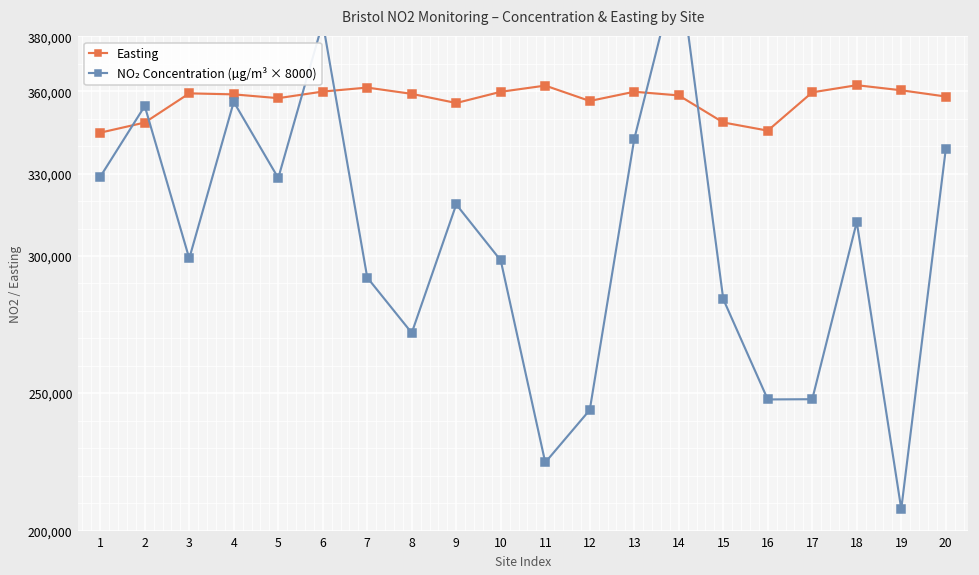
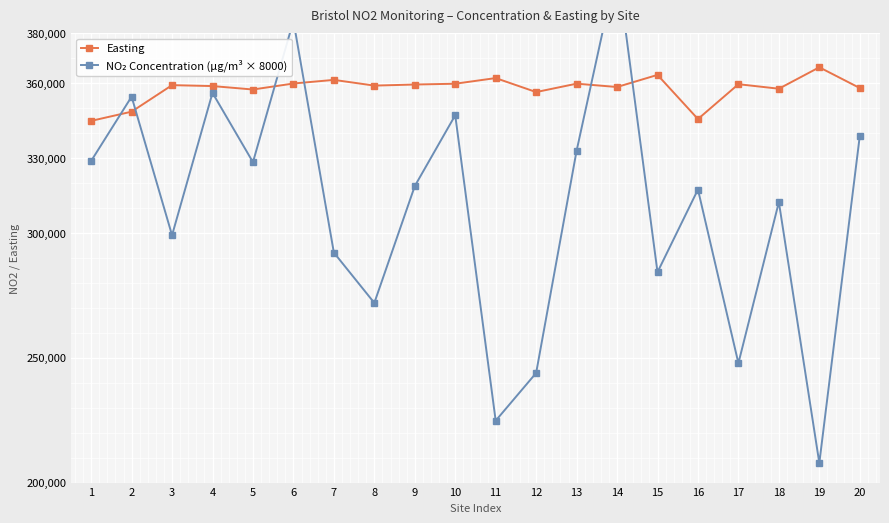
  {
    "Easting": {
      "1": "345,000",
      "2": "349,000",
      "3": "359,000",
      "4": "359,000",
      "5": "358,000",
      "6": "360,000",
      "7": "361,000",
      "8": "359,000",
-     "9": "356,000",
+     "9": "360,000",
      "10": "360,000",
      "11": "362,000",
      "12": "356,000",
      "13": "360,000",
      "14": "359,000",
-     "15": "349,000",
+     "15": "363,000",
      "16": "346,000",
      "17": "360,000",
-     "18": "362,000",
-     "19": "360,000",
+     "18": "358,000",
+     "19": "366,000",
      "20": "358,000"
    },
    "NO₂ Concentration (µg/m³ × 8000)": {
      "1": "329,000",
      "2": "355,000",
      "3": "299,000",
      "4": "356,000",
      "5": "328,000",
      "7": "292,000",
      "8": "272,000",
      "9": "319,000",
-     "10": "298,000",
+     "10": "347,000",
      "11": "225,000",
      "12": "244,000",
-     "13": "343,000",
+     "13": "333,000",
      "15": "284,000",
-     "16": "248,000",
+     "16": "317,000",
      "17": "248,000",
      "18": "312,000",
      "19": "208,000",
      "20": "339,000"
    }
  }
